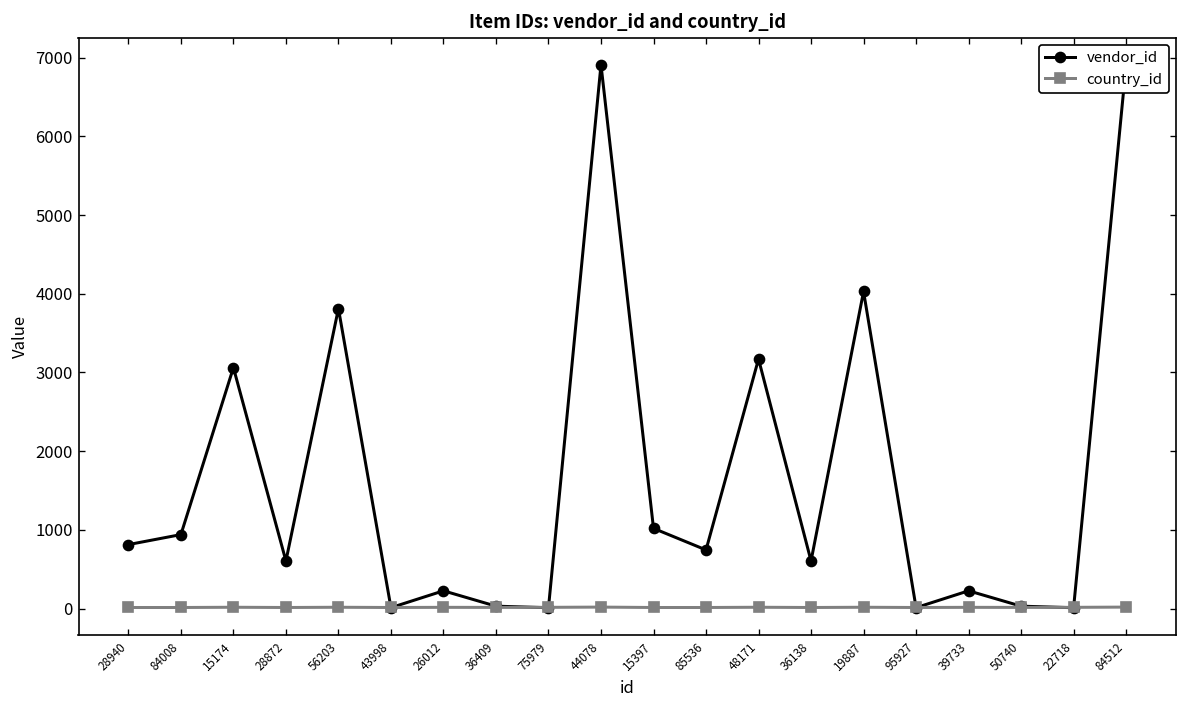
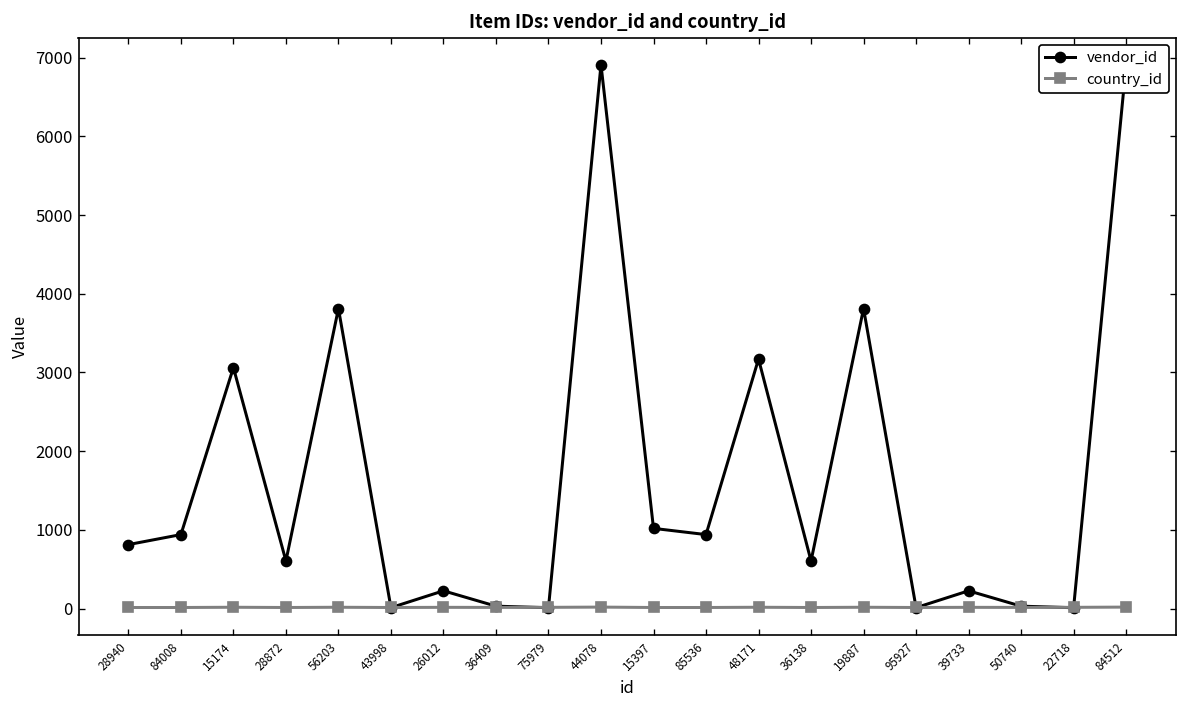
  {
    "vendor_id": {
      "28940": 800,
      "84008": 900,
      "15174": 3100,
      "28872": 600,
      "56203": 3800,
      "26012": 200,
      "44078": 6900,
      "15397": 1000,
-     "85536": 700,
+     "85536": 900,
      "48171": 3200,
      "36138": 600,
-     "19887": 4000,
+     "19887": 3800,
      "39733": 200
    },
    "country_id": {
      "28940": 0,
      "84008": 0,
      "15174": 0,
      "28872": 0,
      "56203": 0,
      "26012": 0,
      "44078": 0,
      "15397": 0,
      "85536": 0,
      "48171": 0,
      "36138": 0,
      "19887": 0,
      "39733": 0,
      "84512": 0
    }
  }
